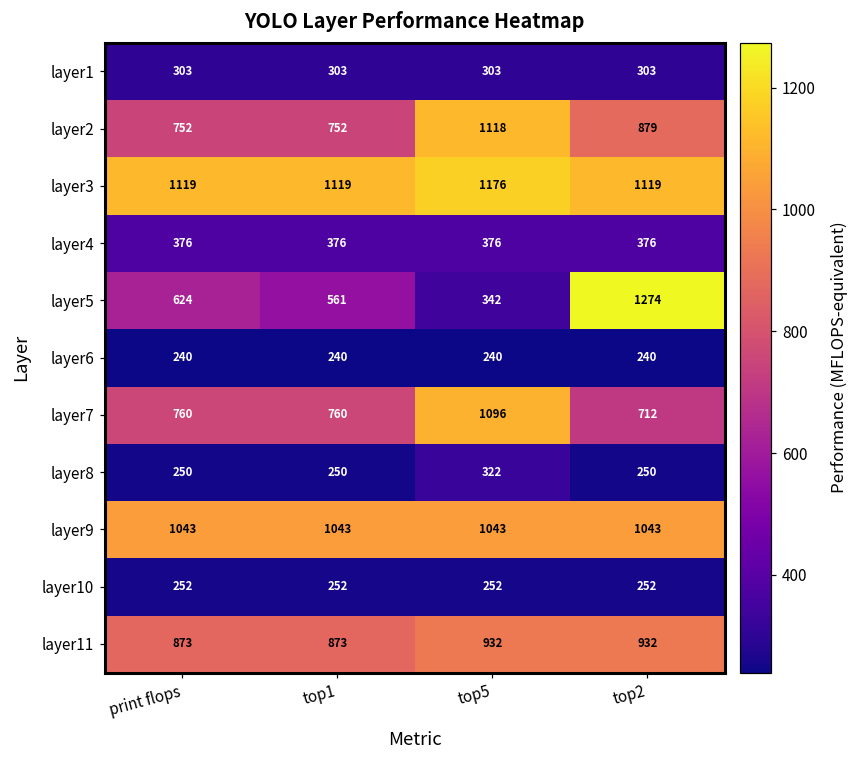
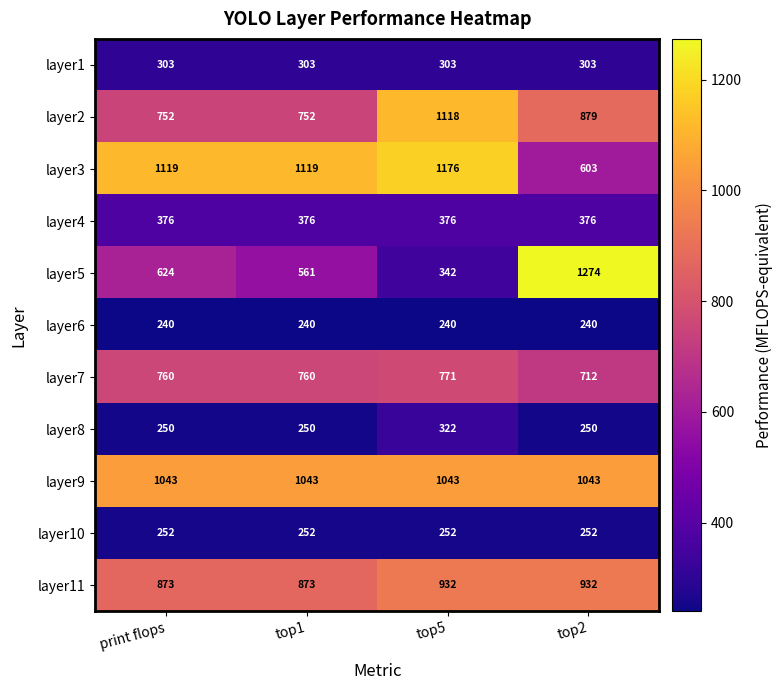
  {
    "layer1": {
      "print flops": 303,
      "top1": 303,
      "top5": 303,
      "top2": 303
    },
    "layer2": {
      "print flops": 752,
      "top1": 752,
      "top5": 1118,
      "top2": 879
    },
    "layer3": {
      "print flops": 1119,
      "top1": 1119,
      "top5": 1176,
-     "top2": 1119
+     "top2": 603
    },
    "layer4": {
      "print flops": 376,
      "top1": 376,
      "top5": 376,
      "top2": 376
    },
    "layer5": {
      "print flops": 624,
      "top1": 561,
      "top5": 342,
      "top2": 1274
    },
    "layer6": {
      "print flops": 240,
      "top1": 240,
      "top5": 240,
      "top2": 240
    },
    "layer7": {
      "print flops": 760,
      "top1": 760,
-     "top5": 1096,
+     "top5": 771,
      "top2": 712
    },
    "layer8": {
      "print flops": 250,
      "top1": 250,
      "top5": 322,
      "top2": 250
    },
    "layer9": {
      "print flops": 1043,
      "top1": 1043,
      "top5": 1043,
      "top2": 1043
    },
    "layer10": {
      "print flops": 252,
      "top1": 252,
      "top5": 252,
      "top2": 252
    },
    "layer11": {
      "print flops": 873,
      "top1": 873,
      "top5": 932,
      "top2": 932
    }
  }
